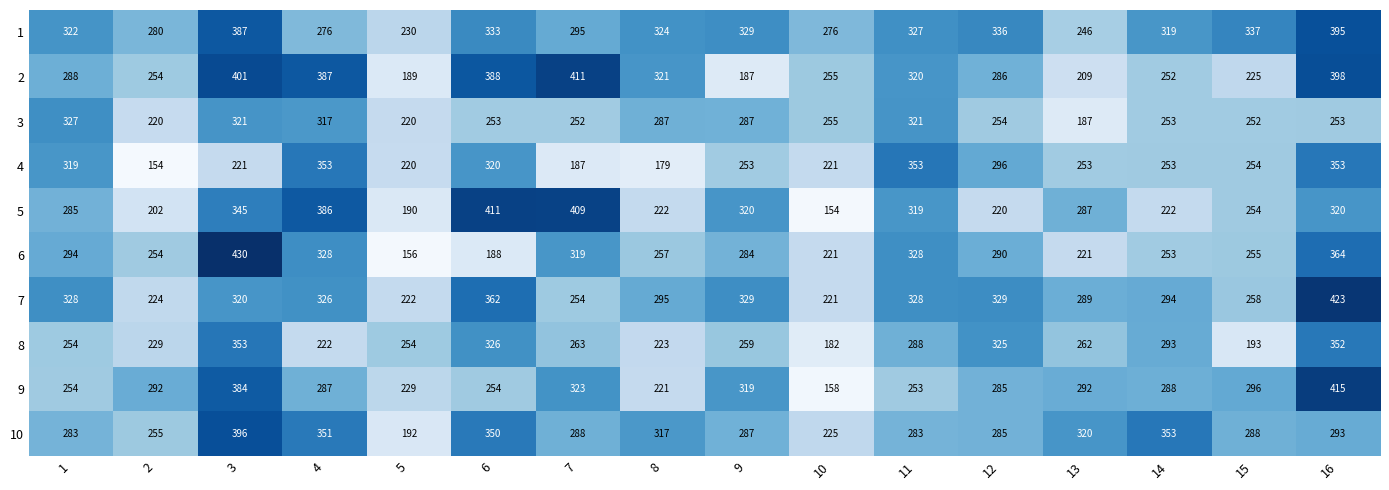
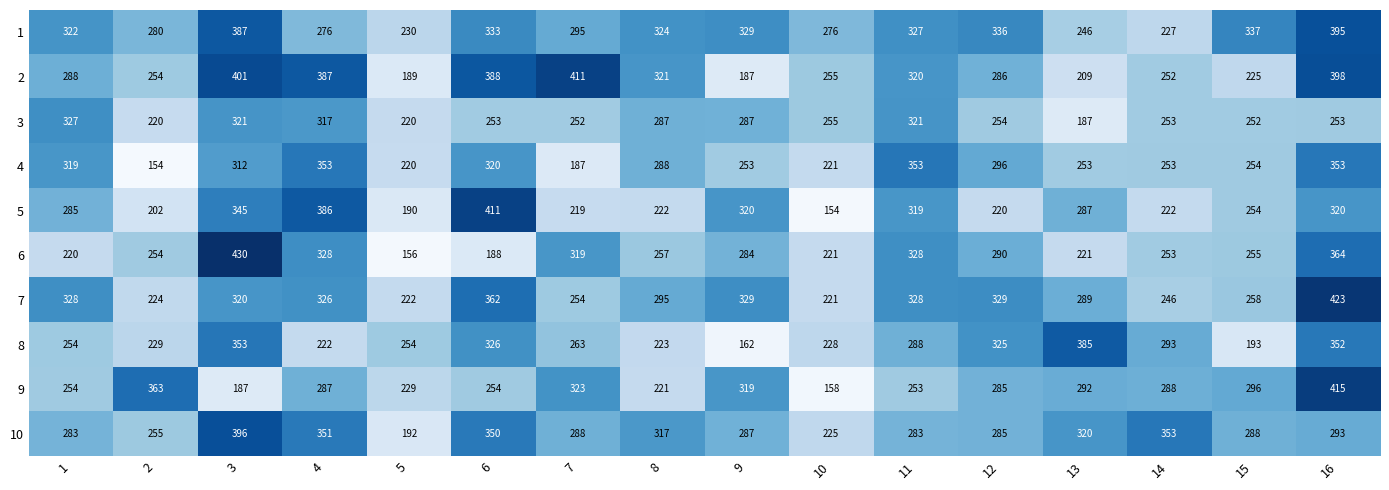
  {
    "1": {
      "1": 322,
      "2": 280,
      "3": 387,
      "4": 276,
      "5": 230,
      "6": 333,
      "7": 295,
      "8": 324,
      "9": 329,
      "10": 276,
      "11": 327,
      "12": 336,
      "13": 246,
-     "14": 319,
+     "14": 227,
      "15": 337,
      "16": 395
    },
    "2": {
      "1": 288,
      "2": 254,
      "3": 401,
      "4": 387,
      "5": 189,
      "6": 388,
      "7": 411,
      "8": 321,
      "9": 187,
      "10": 255,
      "11": 320,
      "12": 286,
      "13": 209,
      "14": 252,
      "15": 225,
      "16": 398
    },
    "3": {
      "1": 327,
      "2": 220,
      "3": 321,
      "4": 317,
      "5": 220,
      "6": 253,
      "7": 252,
      "8": 287,
      "9": 287,
      "10": 255,
      "11": 321,
      "12": 254,
      "13": 187,
      "14": 253,
      "15": 252,
      "16": 253
    },
    "4": {
      "1": 319,
      "2": 154,
-     "3": 221,
+     "3": 312,
      "4": 353,
      "5": 220,
      "6": 320,
      "7": 187,
-     "8": 179,
+     "8": 288,
      "9": 253,
      "10": 221,
      "11": 353,
      "12": 296,
      "13": 253,
      "14": 253,
      "15": 254,
      "16": 353
    },
    "5": {
      "1": 285,
      "2": 202,
      "3": 345,
      "4": 386,
      "5": 190,
      "6": 411,
-     "7": 409,
+     "7": 219,
      "8": 222,
      "9": 320,
      "10": 154,
      "11": 319,
      "12": 220,
      "13": 287,
      "14": 222,
      "15": 254,
      "16": 320
    },
    "6": {
-     "1": 294,
+     "1": 220,
      "2": 254,
      "3": 430,
      "4": 328,
      "5": 156,
      "6": 188,
      "7": 319,
      "8": 257,
      "9": 284,
      "10": 221,
      "11": 328,
      "12": 290,
      "13": 221,
      "14": 253,
      "15": 255,
      "16": 364
    },
    "7": {
      "1": 328,
      "2": 224,
      "3": 320,
      "4": 326,
      "5": 222,
      "6": 362,
      "7": 254,
      "8": 295,
      "9": 329,
      "10": 221,
      "11": 328,
      "12": 329,
      "13": 289,
-     "14": 294,
+     "14": 246,
      "15": 258,
      "16": 423
    },
    "8": {
      "1": 254,
      "2": 229,
      "3": 353,
      "4": 222,
      "5": 254,
      "6": 326,
      "7": 263,
      "8": 223,
-     "9": 259,
-     "10": 182,
+     "9": 162,
+     "10": 228,
      "11": 288,
      "12": 325,
-     "13": 262,
+     "13": 385,
      "14": 293,
      "15": 193,
      "16": 352
    },
    "9": {
      "1": 254,
-     "2": 292,
-     "3": 384,
+     "2": 363,
+     "3": 187,
      "4": 287,
      "5": 229,
      "6": 254,
      "7": 323,
      "8": 221,
      "9": 319,
      "10": 158,
      "11": 253,
      "12": 285,
      "13": 292,
      "14": 288,
      "15": 296,
      "16": 415
    },
    "10": {
      "1": 283,
      "2": 255,
      "3": 396,
      "4": 351,
      "5": 192,
      "6": 350,
      "7": 288,
      "8": 317,
      "9": 287,
      "10": 225,
      "11": 283,
      "12": 285,
      "13": 320,
      "14": 353,
      "15": 288,
      "16": 293
    }
  }
